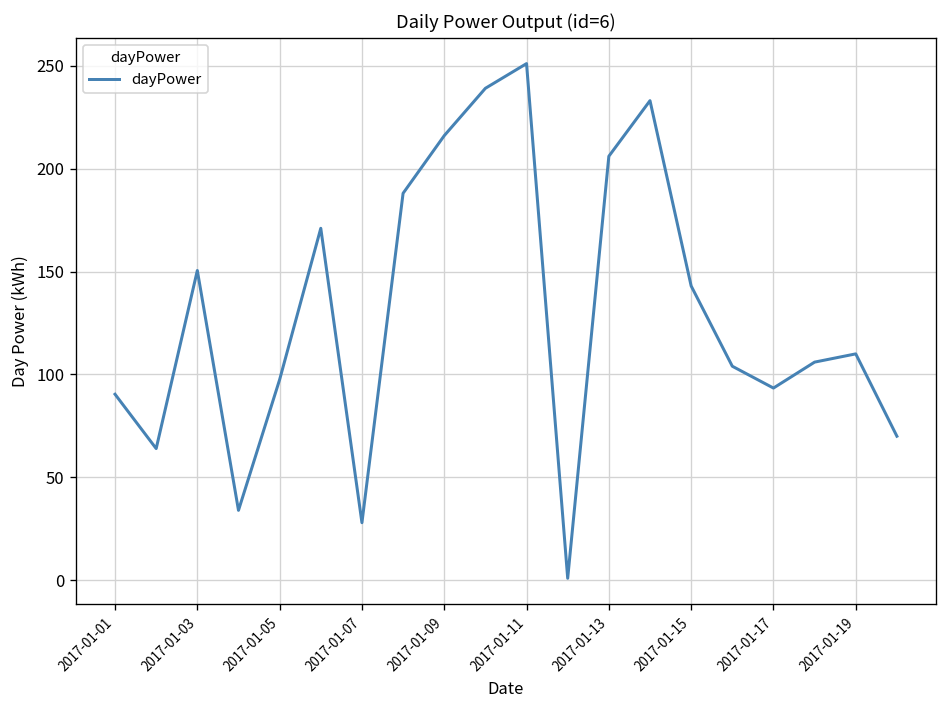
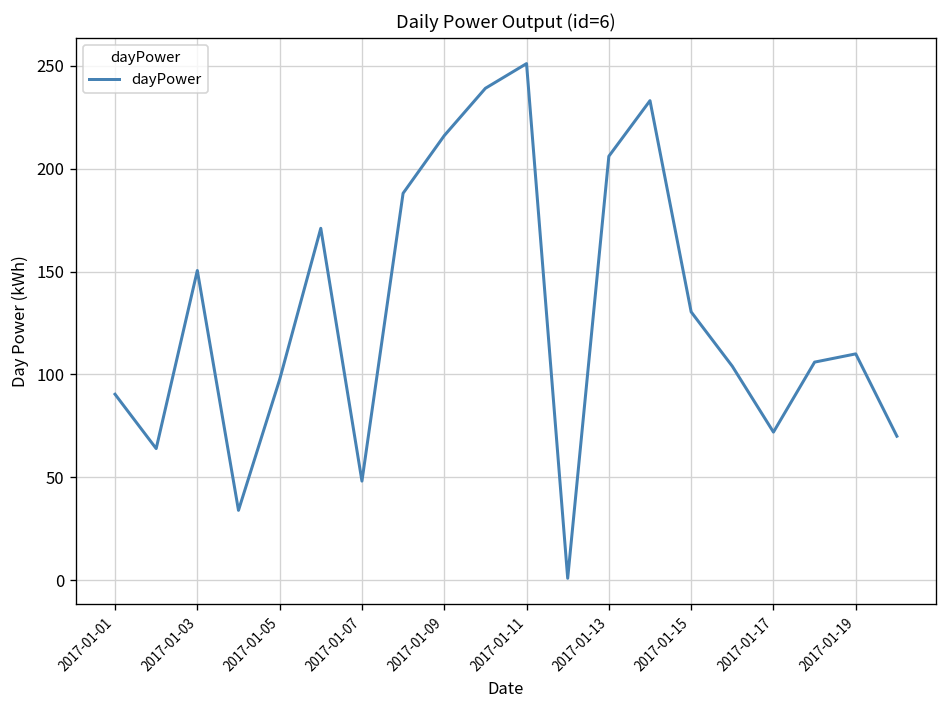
  {
    "2017-01-01": 90,
    "2017-01-03": 151,
    "2017-01-05": 98,
-   "2017-01-07": 28,
+   "2017-01-07": 48,
    "2017-01-09": 216,
    "2017-01-11": 251,
    "2017-01-13": 206,
-   "2017-01-15": 143,
-   "2017-01-17": 93,
+   "2017-01-15": 130,
+   "2017-01-17": 72,
    "2017-01-19": 110
  }
